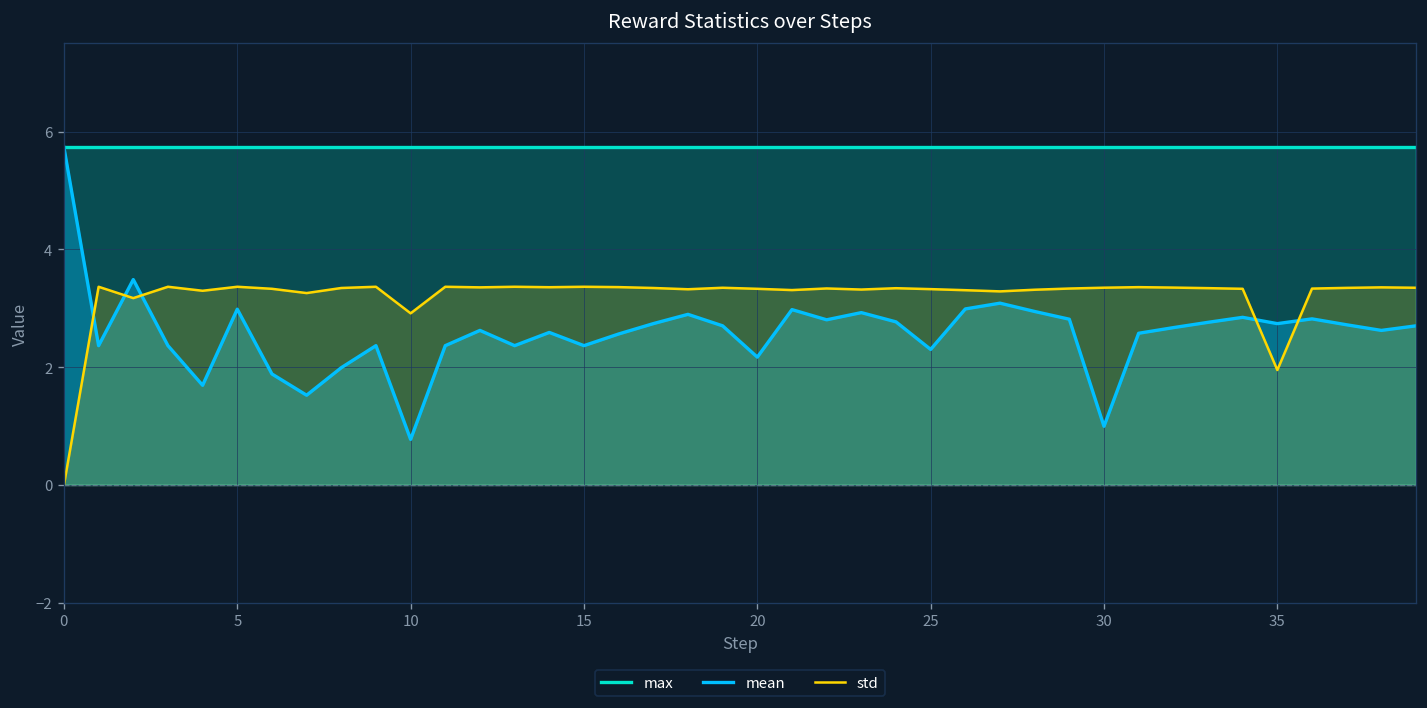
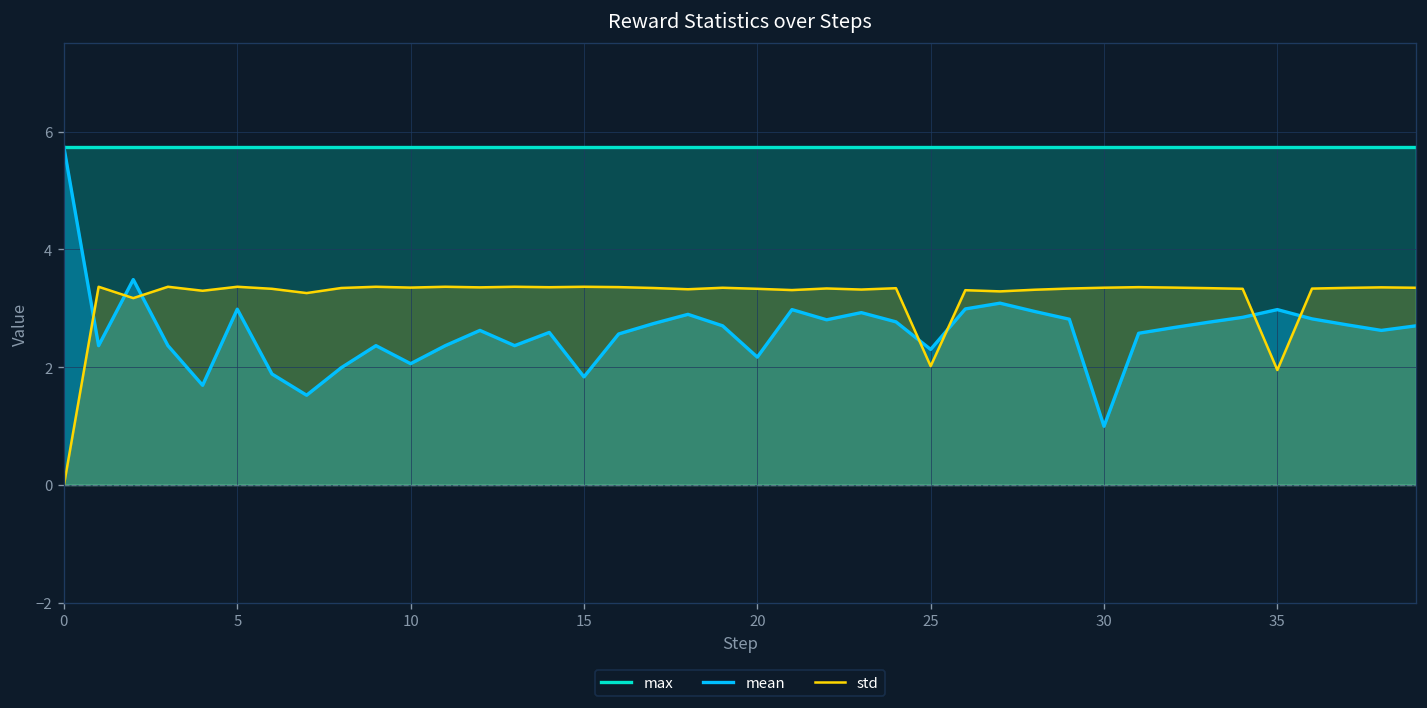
  {
    "max": {
      "5": 5.7,
      "10": 5.7,
      "15": 5.7,
      "20": 5.7,
      "25": 5.7,
      "30": 5.7,
      "35": 5.7
    },
    "mean": {
      "5": 3.0,
-     "10": 0.8,
-     "15": 2.4,
+     "10": 2.1,
+     "15": 1.8,
      "20": 2.2,
      "25": 2.3,
      "30": 1.0,
-     "35": 2.7
+     "35": 3.0
    },
    "std": {
      "0": 0.0,
      "5": 3.4,
-     "10": 2.9,
+     "10": 3.4,
      "15": 3.4,
      "20": 3.3,
-     "25": 3.3,
+     "25": 2.0,
      "30": 3.4,
      "35": 2.0
    }
  }
